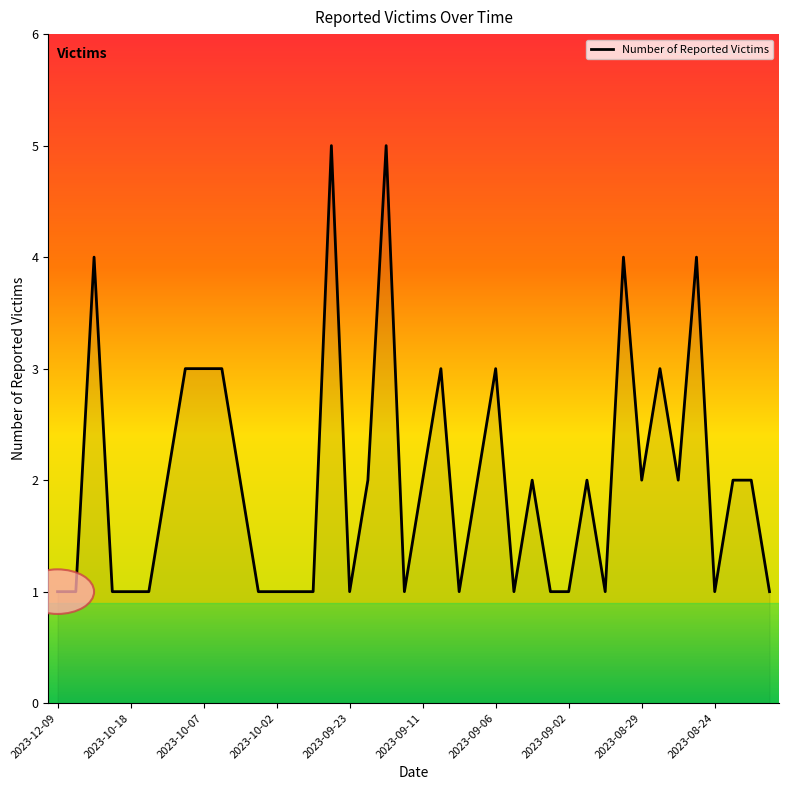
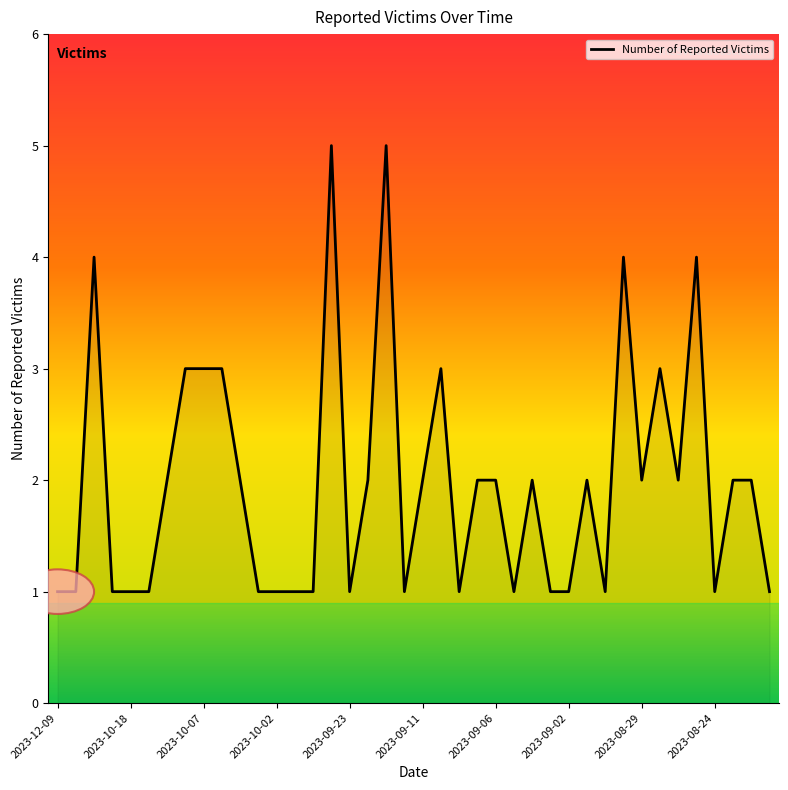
  {
    "2023-10-18": 1,
    "2023-10-07": 3,
    "2023-09-23": 1,
-   "2023-09-06": 3,
+   "2023-09-06": 2,
    "2023-09-02": 1
  }
